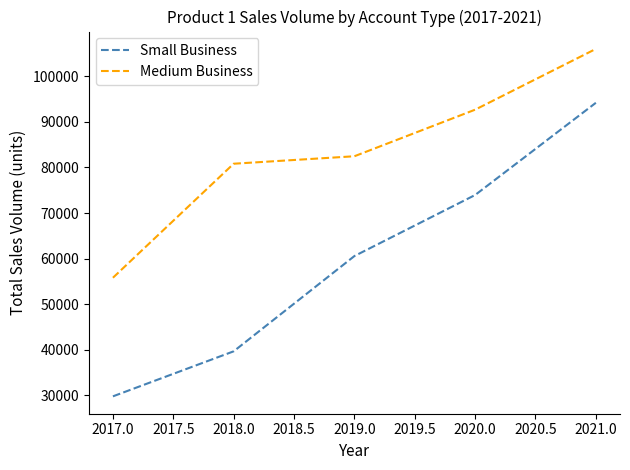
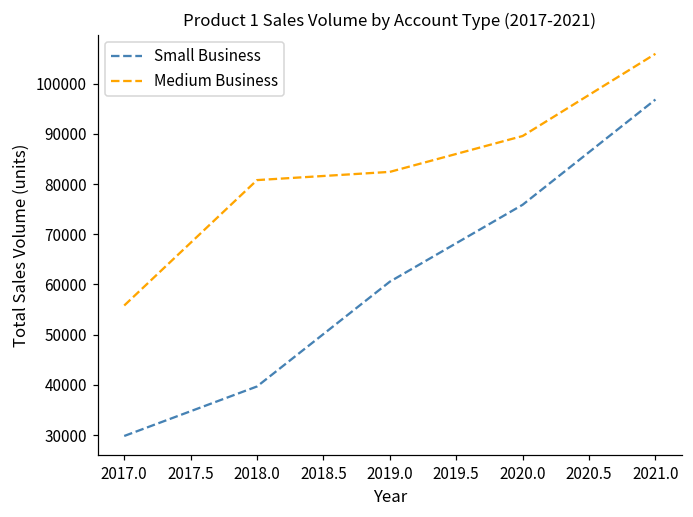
  {
    "Small Business": {
      "2017.0": 30000,
      "2018.0": 40000,
      "2019.0": 61000,
-     "2020.0": 74000,
-     "2021.0": 94000
+     "2020.0": 76000,
+     "2021.0": 97000
    },
    "Medium Business": {
      "2017.0": 56000,
      "2018.0": 81000,
      "2019.0": 82000,
-     "2020.0": 93000,
+     "2020.0": 90000,
      "2021.0": 106000
    }
  }
